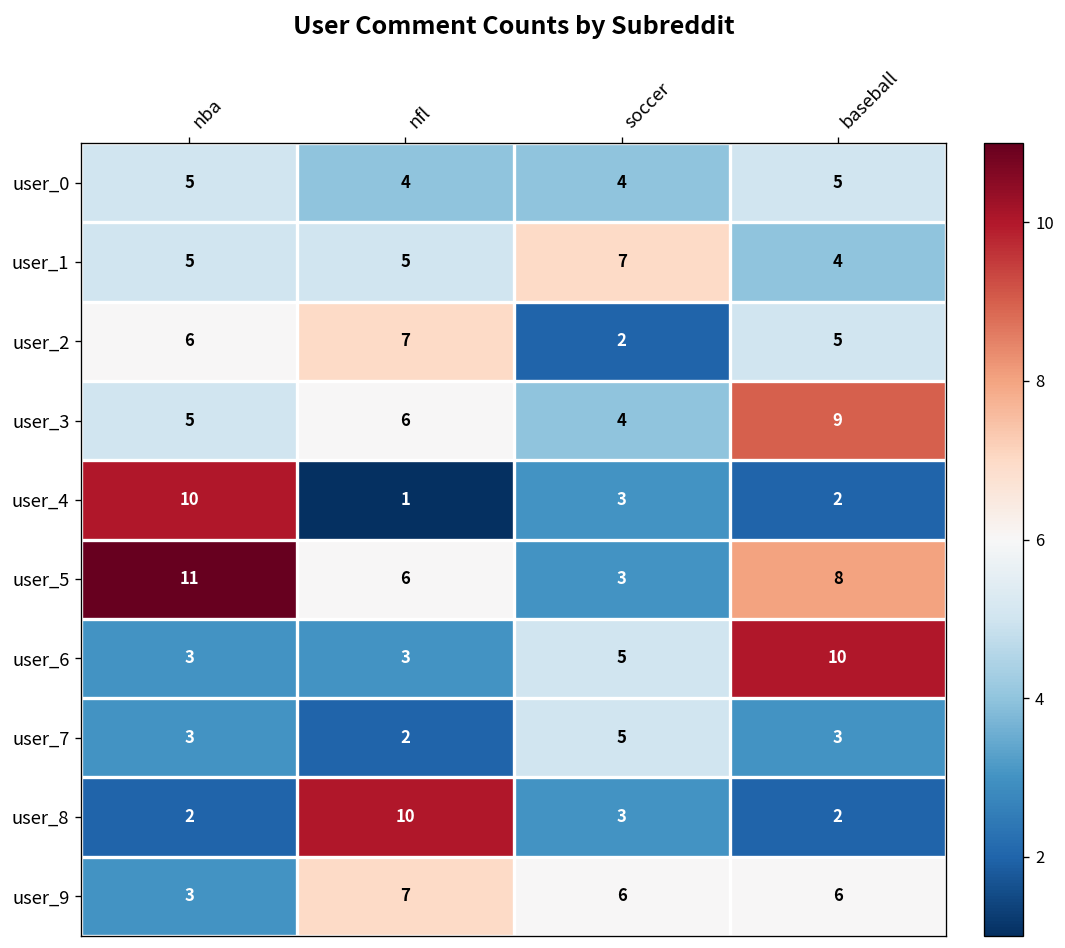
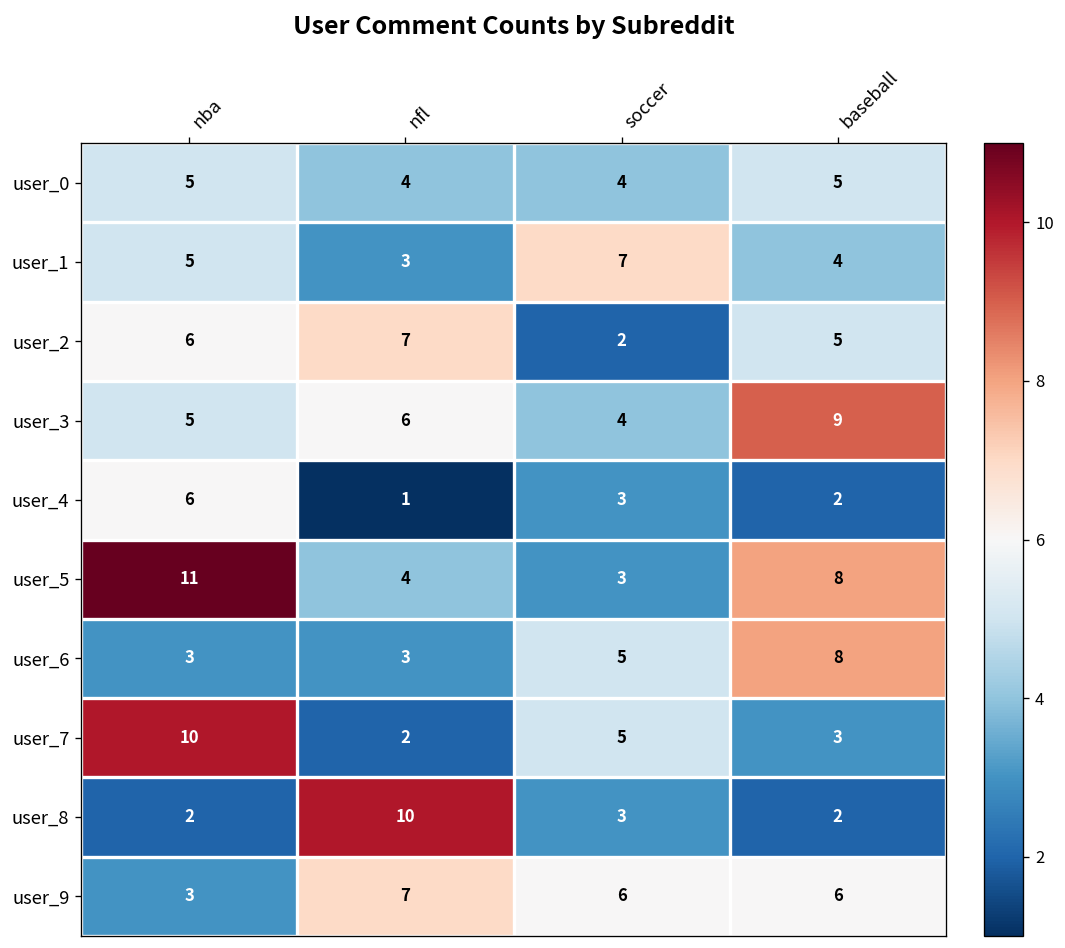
  {
    "user_0": {
      "nba": 5,
      "nfl": 4,
      "soccer": 4,
      "baseball": 5
    },
    "user_1": {
      "nba": 5,
-     "nfl": 5,
+     "nfl": 3,
      "soccer": 7,
      "baseball": 4
    },
    "user_2": {
      "nba": 6,
      "nfl": 7,
      "soccer": 2,
      "baseball": 5
    },
    "user_3": {
      "nba": 5,
      "nfl": 6,
      "soccer": 4,
      "baseball": 9
    },
    "user_4": {
-     "nba": 10,
+     "nba": 6,
      "nfl": 1,
      "soccer": 3,
      "baseball": 2
    },
    "user_5": {
      "nba": 11,
-     "nfl": 6,
+     "nfl": 4,
      "soccer": 3,
      "baseball": 8
    },
    "user_6": {
      "nba": 3,
      "nfl": 3,
      "soccer": 5,
-     "baseball": 10
+     "baseball": 8
    },
    "user_7": {
-     "nba": 3,
+     "nba": 10,
      "nfl": 2,
      "soccer": 5,
      "baseball": 3
    },
    "user_8": {
      "nba": 2,
      "nfl": 10,
      "soccer": 3,
      "baseball": 2
    },
    "user_9": {
      "nba": 3,
      "nfl": 7,
      "soccer": 6,
      "baseball": 6
    }
  }
